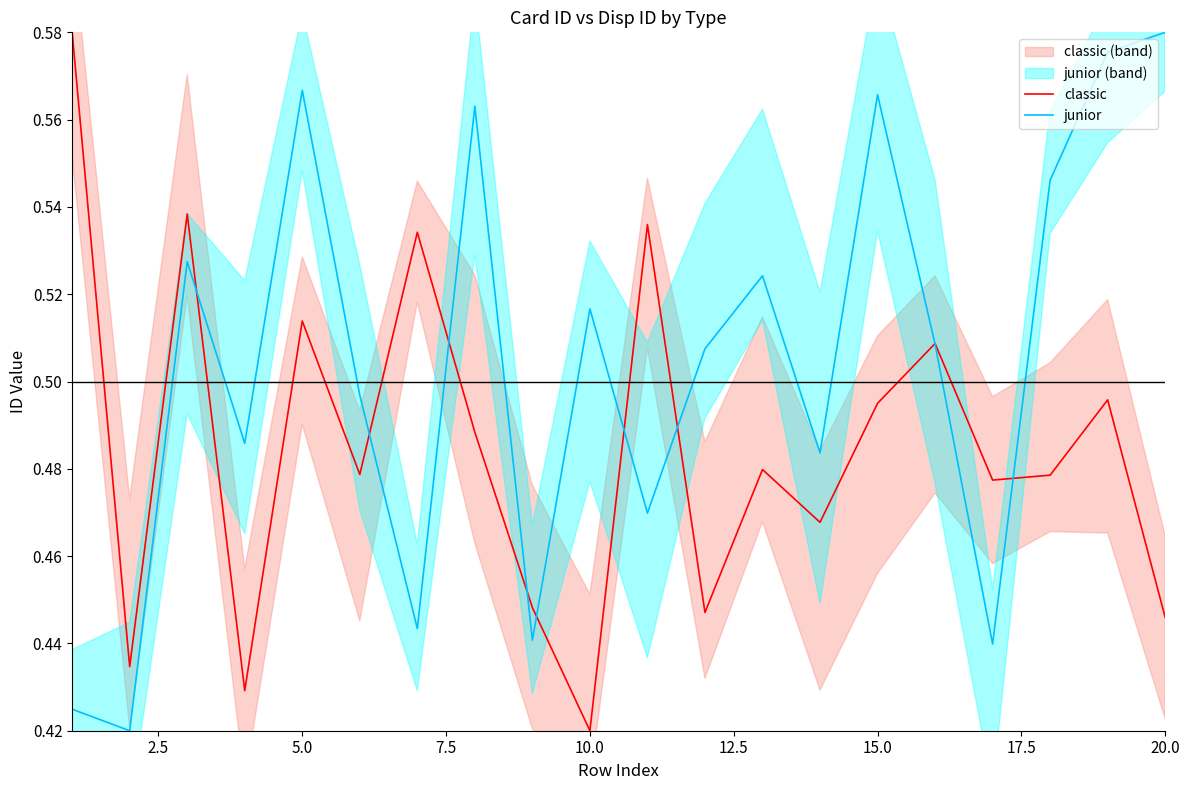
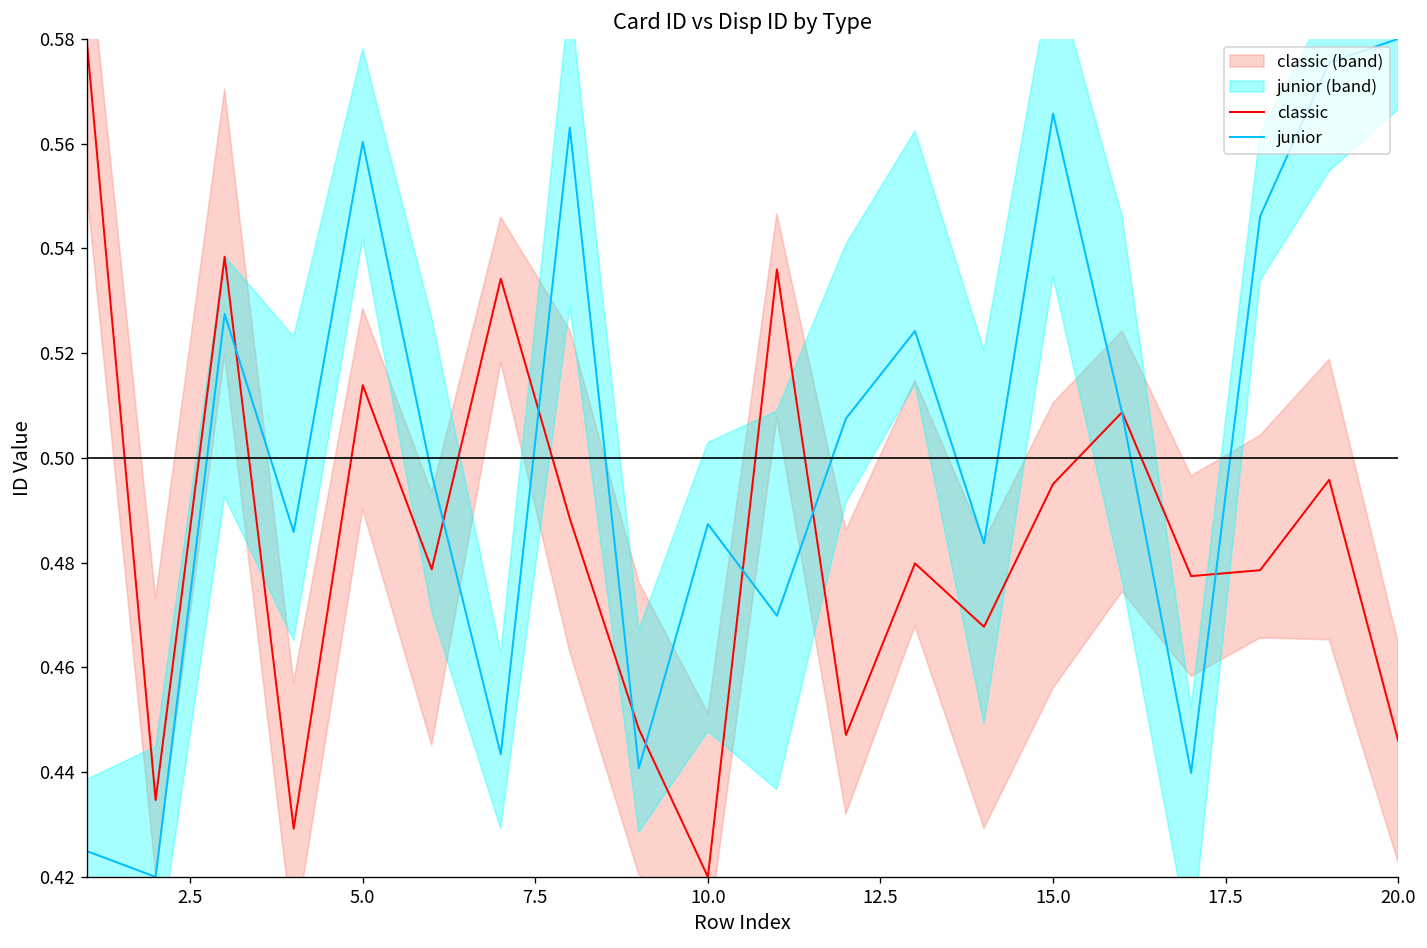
  {
    "classic": {
      "5.0": 0.514,
      "10.0": 0.420,
      "15.0": 0.495,
      "20.0": 0.446
    },
    "junior": {
-     "5.0": 0.567,
-     "10.0": 0.517,
+     "5.0": 0.560,
+     "10.0": 0.487,
      "15.0": 0.566,
      "20.0": 0.580
    }
  }
